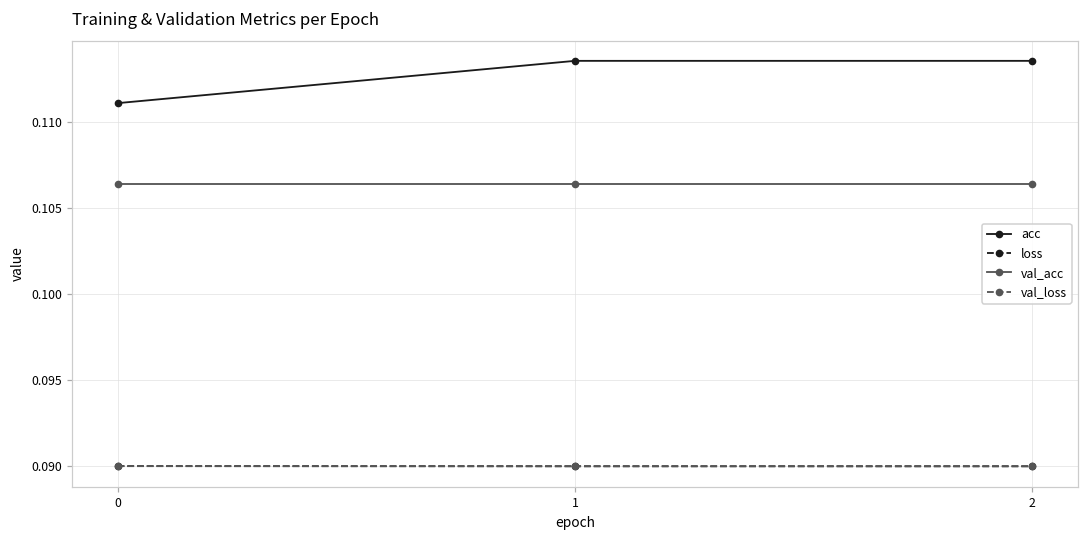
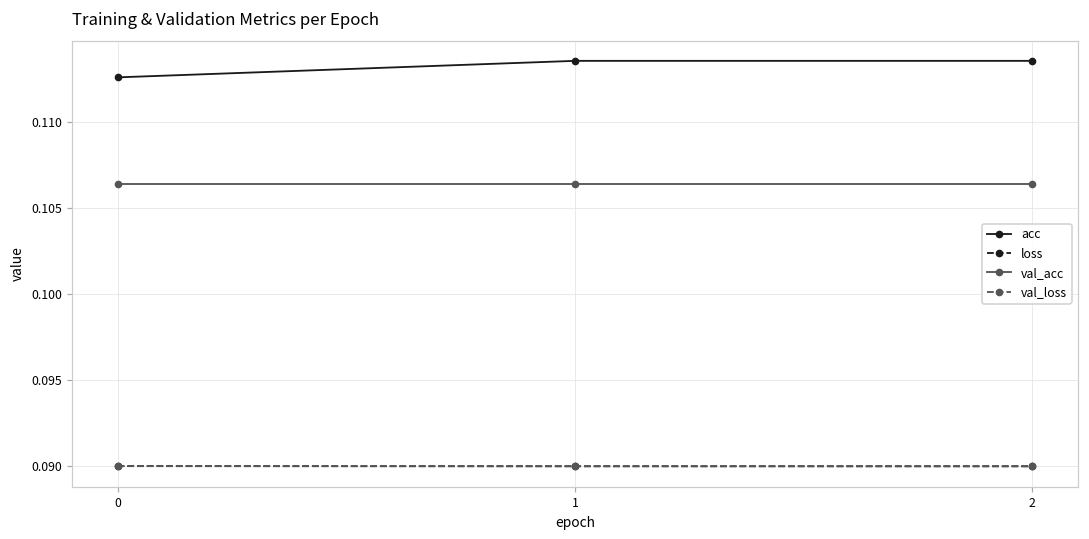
  {
    "acc": {
-     "0": 0.1111,
+     "0": 0.1126,
      "1": 0.1136,
      "2": 0.1136
    }
  }
